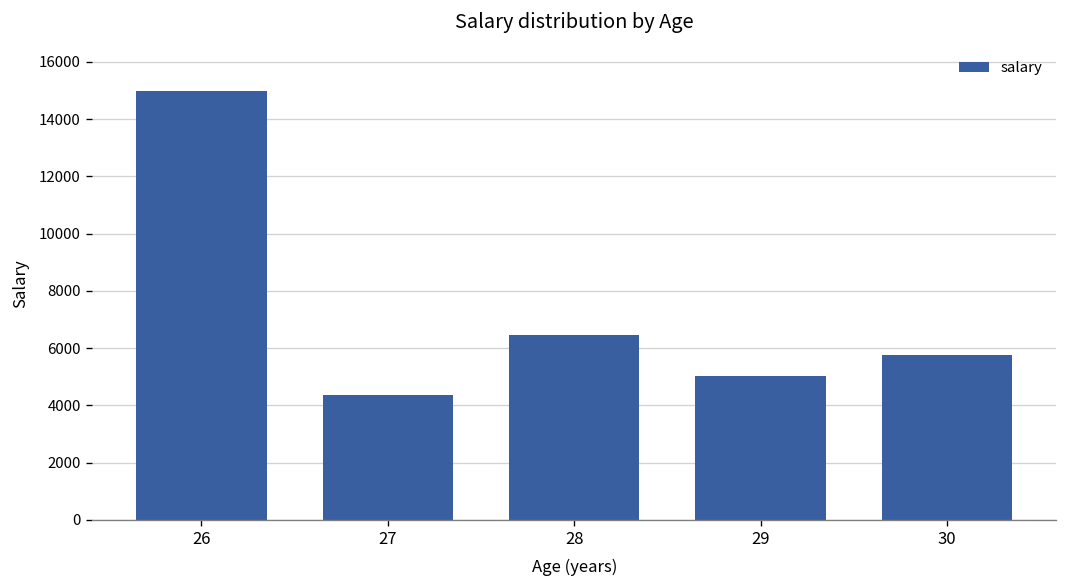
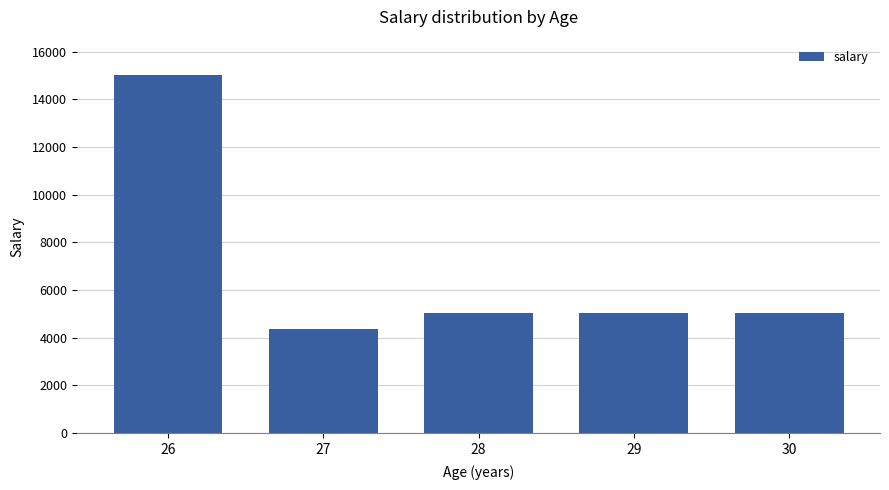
  {
    "26": 15000,
    "27": 4400,
-   "28": 6500,
+   "28": 5000,
    "29": 5000,
-   "30": 5800
+   "30": 5000
  }
